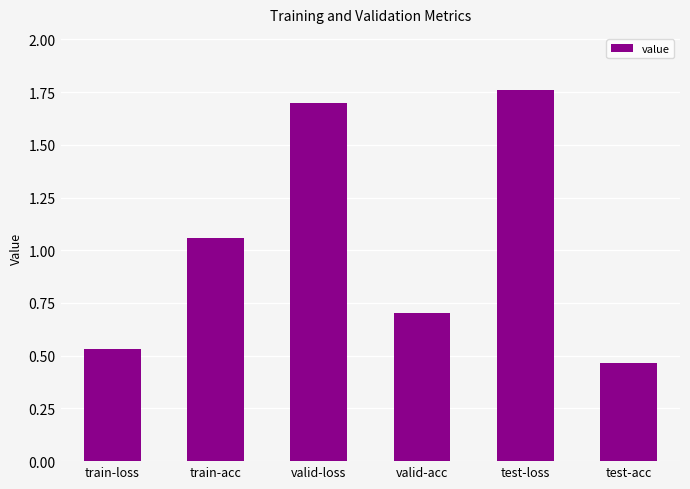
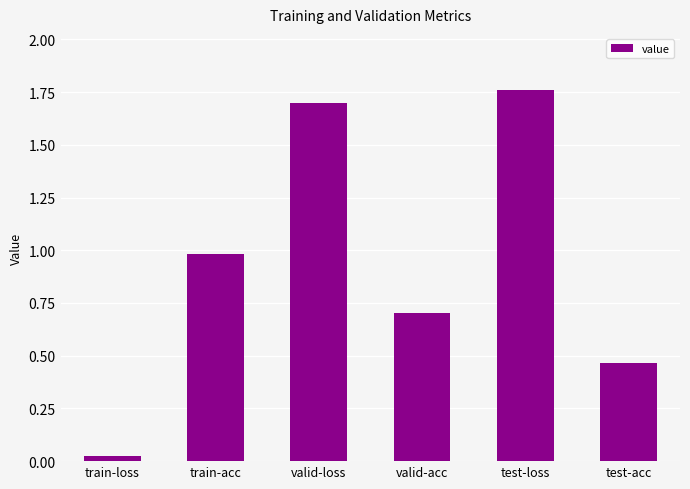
  {
-   "train-loss": 0.53,
-   "train-acc": 1.06,
+   "train-loss": 0.02,
+   "train-acc": 0.98,
    "valid-loss": 1.70,
    "valid-acc": 0.70,
    "test-loss": 1.76,
    "test-acc": 0.46
  }
